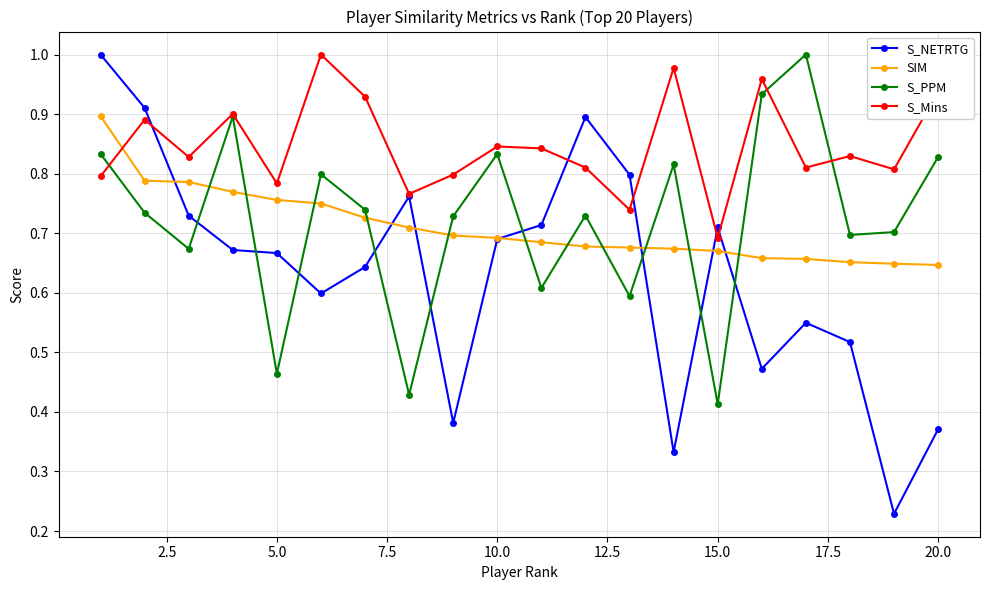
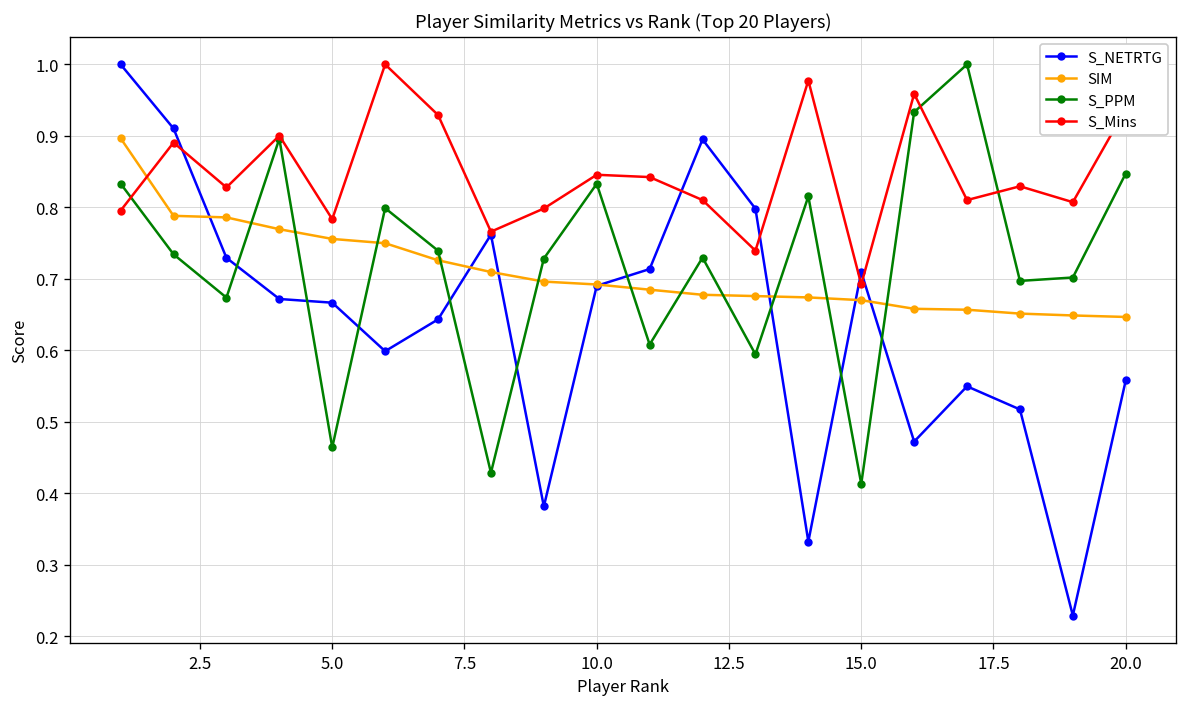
  {
    "S_NETRTG": {
      "5.0": 0.67,
      "15.0": 0.71,
-     "20.0": 0.37
+     "20.0": 0.56
    },
    "SIM": {
      "5.0": 0.76,
      "15.0": 0.67,
      "20.0": 0.65
    },
    "S_PPM": {
      "5.0": 0.46,
      "10.0": 0.83,
      "15.0": 0.41,
-     "20.0": 0.83
+     "20.0": 0.85
    },
    "S_Mins": {
      "5.0": 0.78,
      "10.0": 0.85,
      "15.0": 0.69
    }
  }
